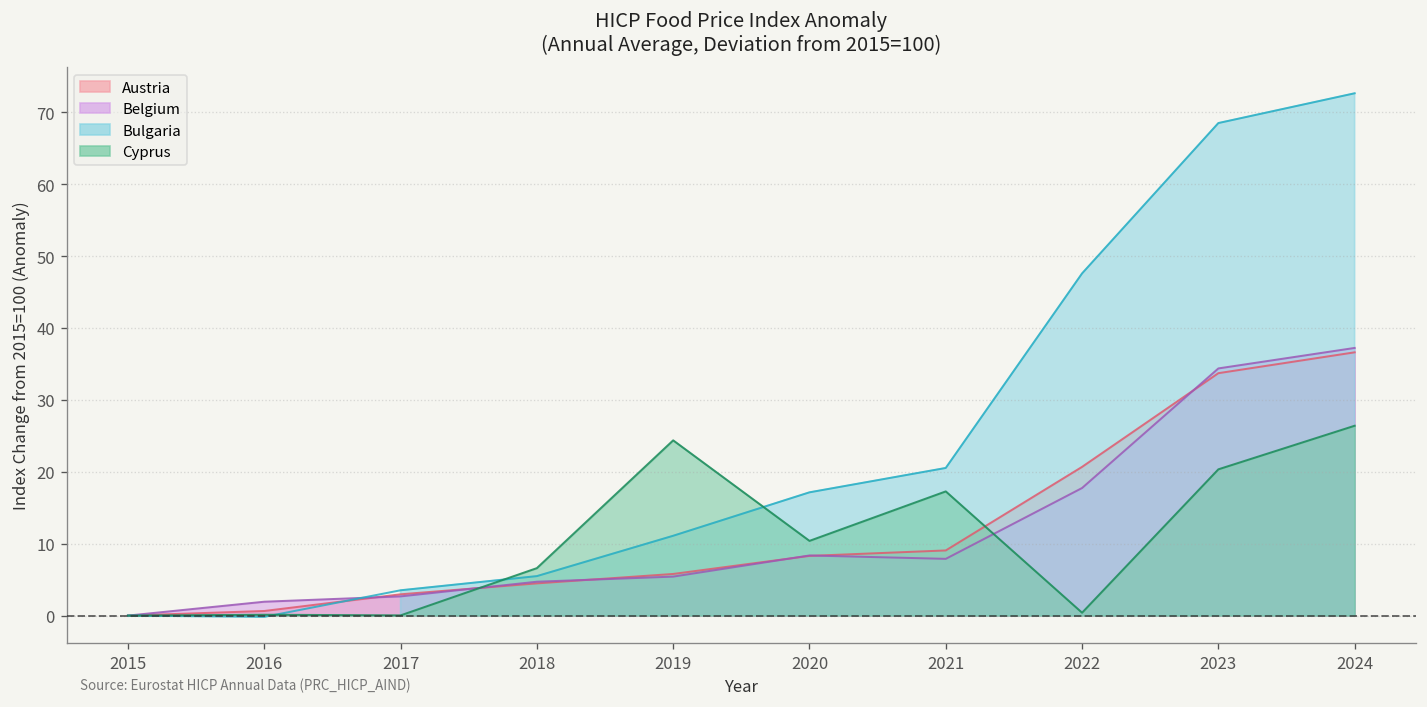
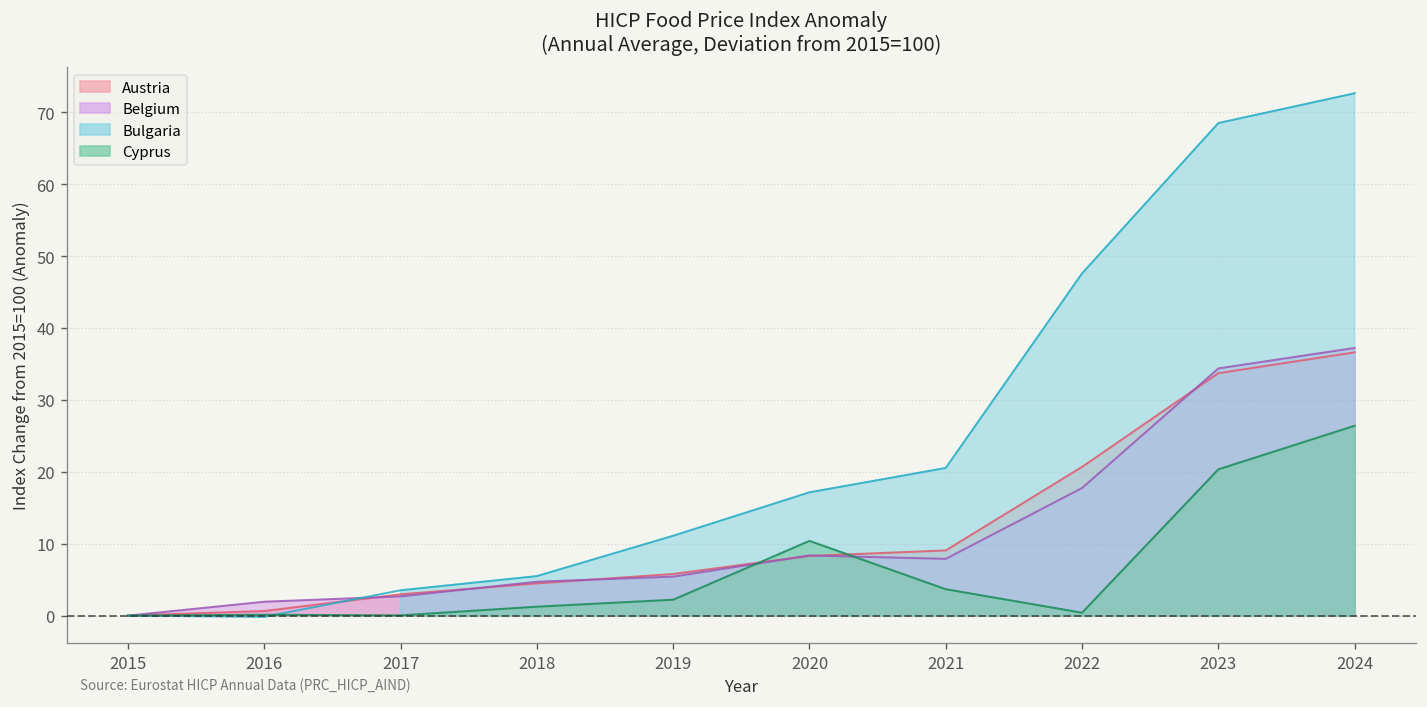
  {
    "Cyprus": {
      "2017": 0,
-     "2018": 7,
-     "2019": 24,
+     "2018": 1,
+     "2019": 2,
      "2020": 10,
-     "2021": 17,
+     "2021": 4,
      "2022": 0,
      "2023": 20,
      "2024": 26
    }
  }
